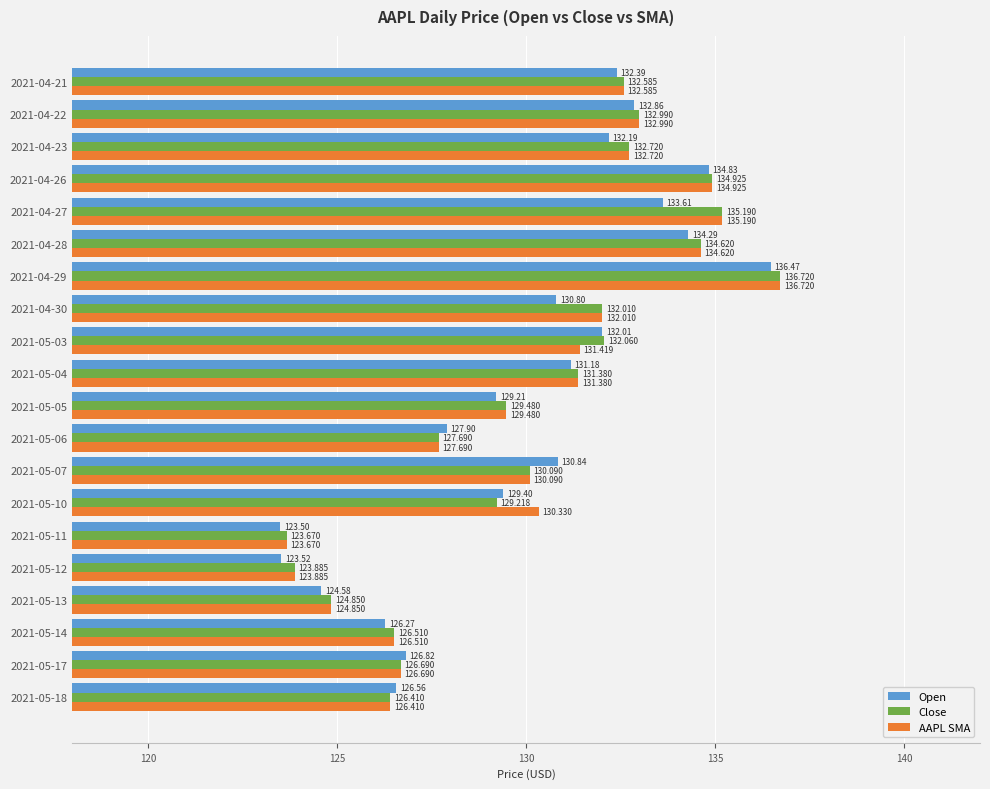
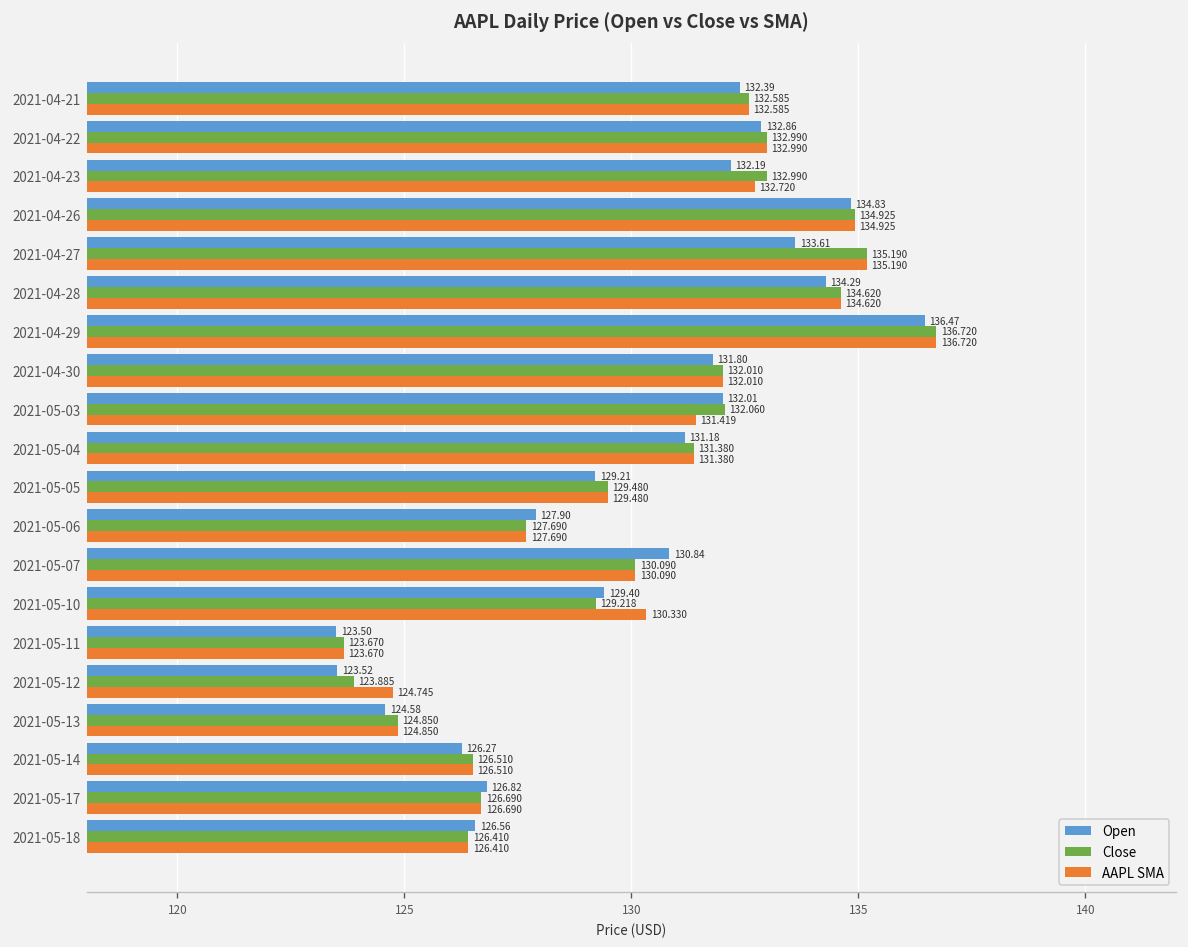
  {
    "Open": {
      "2021-04-21": 132.39,
      "2021-04-22": 132.86,
      "2021-04-23": 132.19,
      "2021-04-26": 134.83,
      "2021-04-27": 133.61,
      "2021-04-28": 134.29,
      "2021-04-29": 136.47,
-     "2021-04-30": 130.80,
+     "2021-04-30": 131.80,
      "2021-05-03": 132.01,
      "2021-05-04": 131.18,
      "2021-05-05": 129.21,
      "2021-05-06": 127.90,
      "2021-05-07": 130.84,
      "2021-05-10": 129.40,
      "2021-05-11": 123.50,
      "2021-05-12": 123.52,
      "2021-05-13": 124.58,
      "2021-05-14": 126.27,
      "2021-05-17": 126.82,
      "2021-05-18": 126.56
    },
    "Close": {
      "2021-04-21": 132.585,
      "2021-04-22": 132.990,
-     "2021-04-23": 132.720,
+     "2021-04-23": 132.990,
      "2021-04-26": 134.925,
      "2021-04-27": 135.190,
      "2021-04-28": 134.620,
      "2021-04-29": 136.720,
      "2021-04-30": 132.010,
      "2021-05-03": 132.060,
      "2021-05-04": 131.380,
      "2021-05-05": 129.480,
      "2021-05-06": 127.690,
      "2021-05-07": 130.090,
      "2021-05-10": 129.218,
      "2021-05-11": 123.670,
      "2021-05-12": 123.885,
      "2021-05-13": 124.850,
      "2021-05-14": 126.510,
      "2021-05-17": 126.690,
      "2021-05-18": 126.410
    },
    "AAPL SMA": {
      "2021-04-21": 132.585,
      "2021-04-22": 132.990,
      "2021-04-23": 132.720,
      "2021-04-26": 134.925,
      "2021-04-27": 135.190,
      "2021-04-28": 134.620,
      "2021-04-29": 136.720,
      "2021-04-30": 132.010,
      "2021-05-03": 131.419,
      "2021-05-04": 131.380,
      "2021-05-05": 129.480,
      "2021-05-06": 127.690,
      "2021-05-07": 130.090,
      "2021-05-10": 130.330,
      "2021-05-11": 123.670,
-     "2021-05-12": 123.885,
+     "2021-05-12": 124.745,
      "2021-05-13": 124.850,
      "2021-05-14": 126.510,
      "2021-05-17": 126.690,
      "2021-05-18": 126.410
    }
  }
